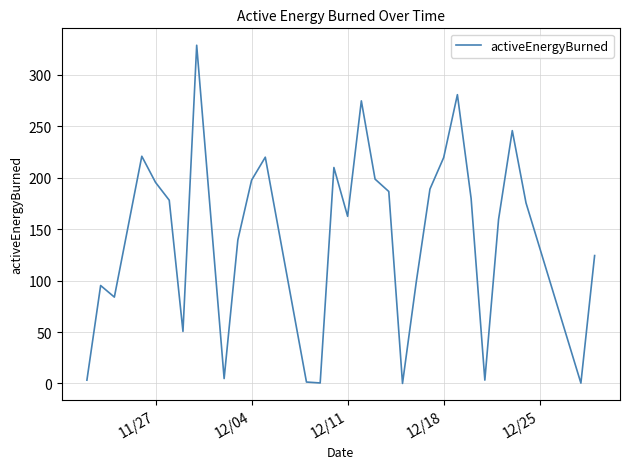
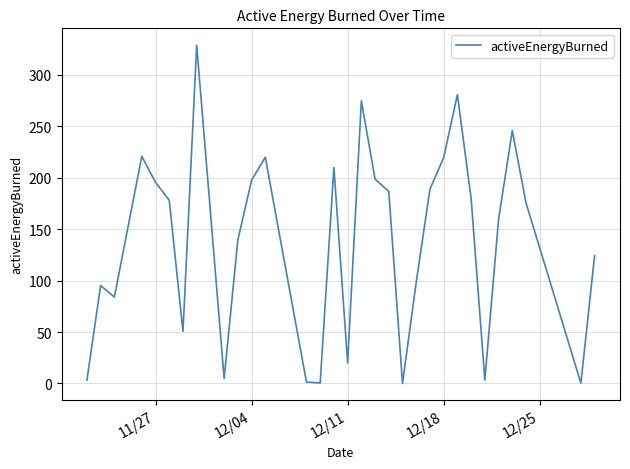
  {
    "11/27": 195,
    "12/04": 198,
-   "12/11": 162,
+   "12/11": 20,
    "12/18": 220
  }
